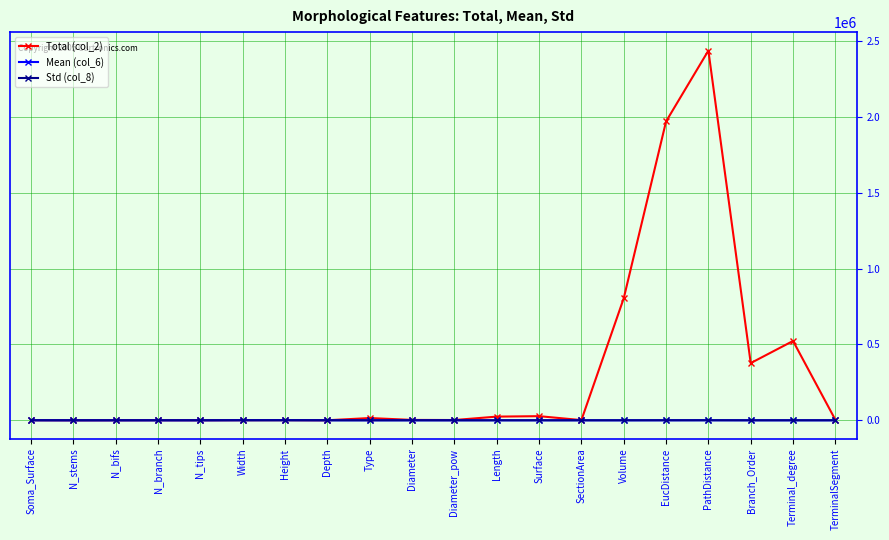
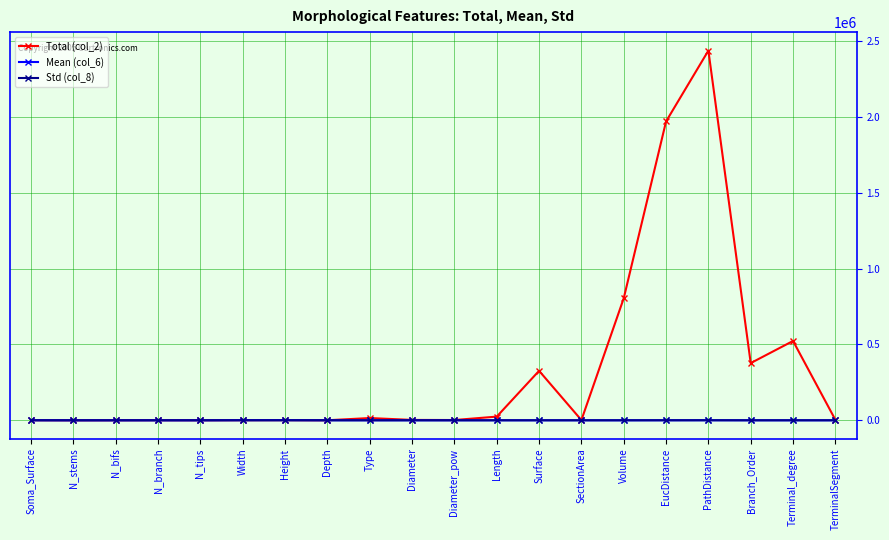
  {
    "Total (col_2)": {
      "Length": 20000,
-     "Surface": 30000,
+     "Surface": 330000,
      "Volume": 800000,
      "EucDistance": 1970000,
      "PathDistance": 2440000,
      "Branch_Order": 380000,
      "Terminal_degree": 520000
    },
    "Std (col_8)": {
      "Length": 0,
      "Surface": 0,
      "Volume": 0,
      "EucDistance": 0,
      "PathDistance": 0,
      "Branch_Order": 0,
      "Terminal_degree": 0
    }
  }
